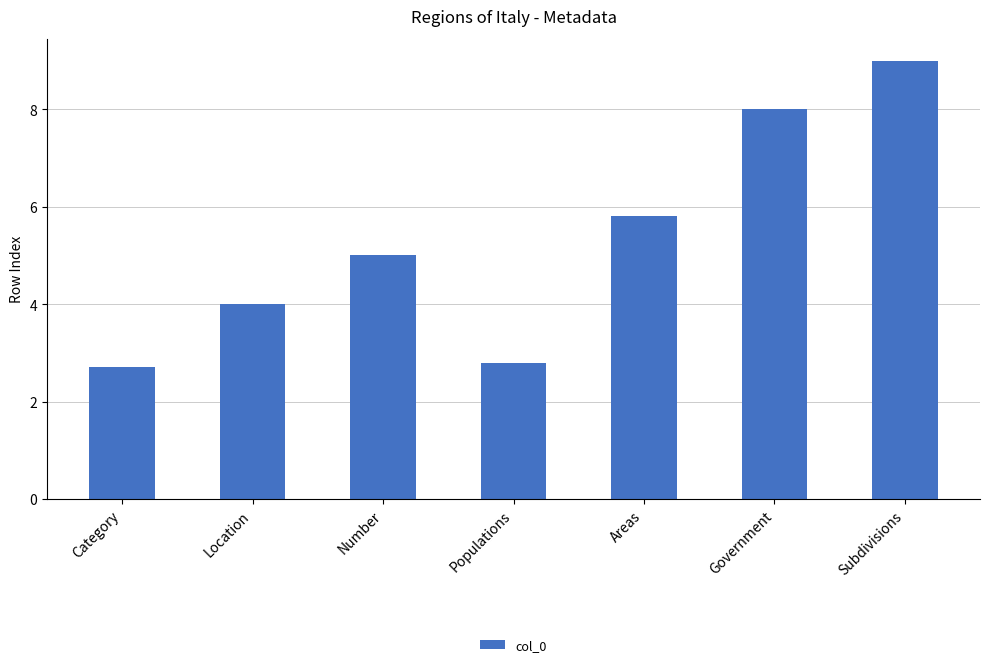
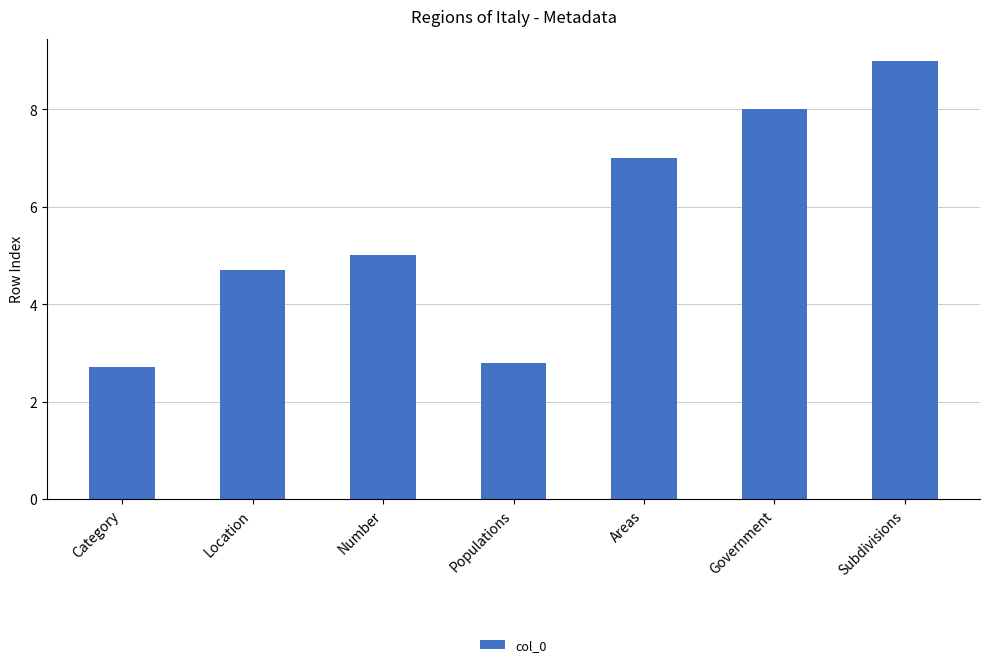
  {
    "Category": 2.7,
-   "Location": 4.0,
+   "Location": 4.7,
    "Number": 5.0,
    "Populations": 2.8,
-   "Areas": 5.8,
+   "Areas": 7.0,
    "Government": 8.0,
    "Subdivisions": 9.0
  }
